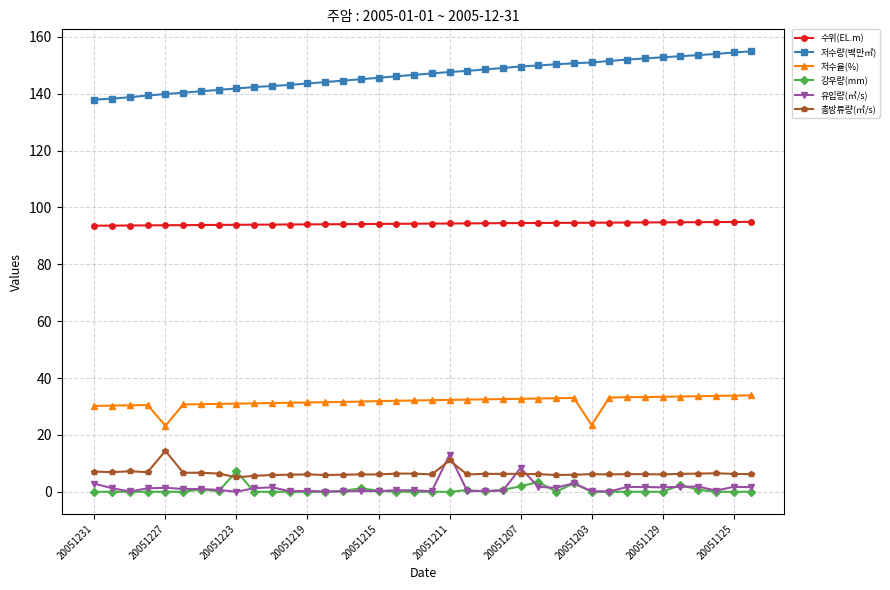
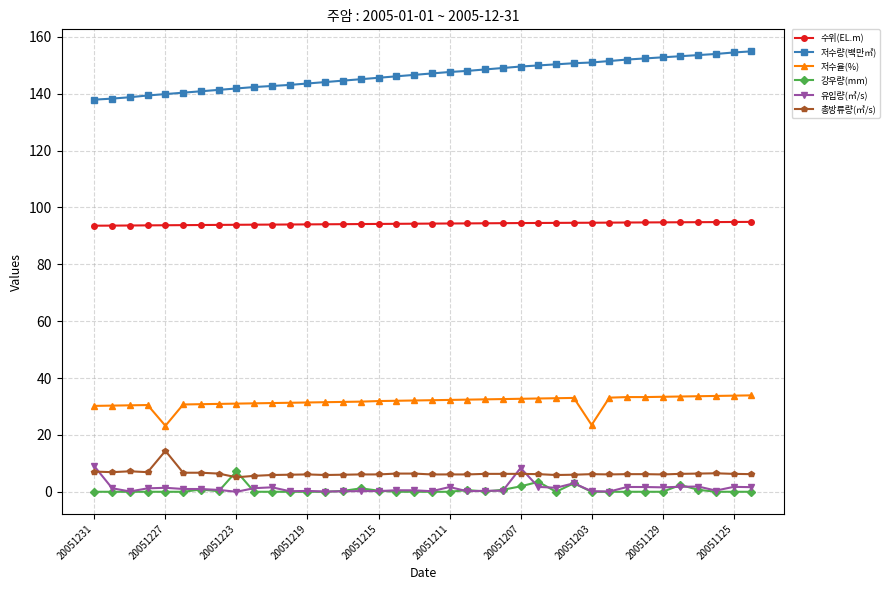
  {
    "수위(EL.m)": {
      "20051231": 94,
      "20051227": 94,
      "20051223": 94,
      "20051219": 94,
      "20051215": 94,
      "20051211": 94,
      "20051207": 94,
      "20051203": 95,
      "20051129": 95,
      "20051125": 95
    },
    "저수량(백만㎥)": {
      "20051231": 138,
      "20051227": 140,
      "20051223": 142,
      "20051219": 144,
      "20051215": 146,
      "20051211": 148,
      "20051207": 150,
      "20051203": 151,
      "20051129": 153,
      "20051125": 154
    },
    "저수율(%)": {
      "20051231": 30,
      "20051227": 23,
      "20051223": 31,
      "20051219": 31,
      "20051215": 32,
      "20051211": 32,
      "20051207": 33,
      "20051203": 24,
      "20051129": 33,
      "20051125": 34
    },
    "강우량(mm)": {
      "20051231": 0,
      "20051227": 0,
      "20051223": 7,
      "20051211": 0,
      "20051207": 2,
      "20051129": 0,
      "20051125": 0
    },
    "유입량(㎥/s)": {
-     "20051231": 3,
+     "20051231": 9,
      "20051227": 1,
      "20051223": 0,
-     "20051211": 13,
+     "20051211": 2,
      "20051207": 8,
      "20051129": 2,
      "20051125": 2
    },
    "총방류량(㎥/s)": {
      "20051231": 7,
      "20051227": 14,
      "20051223": 5,
      "20051219": 6,
      "20051215": 6,
-     "20051211": 11,
+     "20051211": 6,
      "20051207": 6,
      "20051203": 6,
      "20051129": 6,
      "20051125": 6
    }
  }
